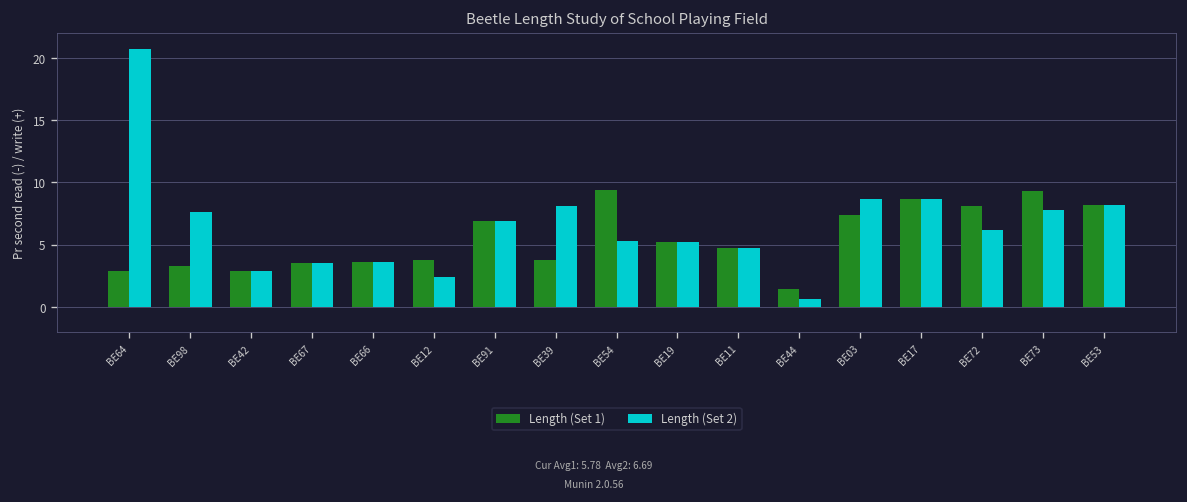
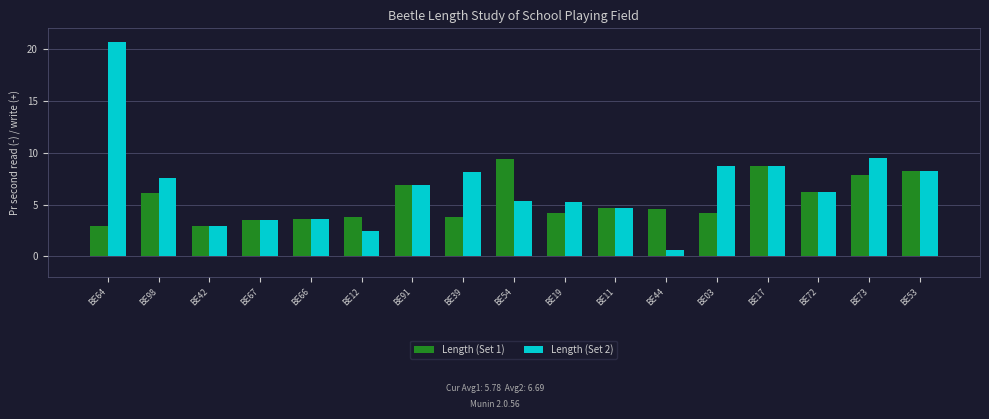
  {
    "Length (Set 1)": {
      "BE64": 2.9,
-     "BE98": 3.3,
+     "BE98": 6.1,
      "BE42": 2.9,
      "BE67": 3.5,
      "BE66": 3.6,
      "BE12": 3.8,
      "BE91": 6.9,
      "BE39": 3.8,
      "BE54": 9.4,
-     "BE19": 5.2,
+     "BE19": 4.2,
      "BE11": 4.7,
-     "BE44": 1.4,
-     "BE03": 7.4,
+     "BE44": 4.6,
+     "BE03": 4.2,
      "BE17": 8.7,
-     "BE72": 8.1,
-     "BE73": 9.3,
+     "BE72": 6.2,
+     "BE73": 7.8,
      "BE53": 8.2
    },
    "Length (Set 2)": {
      "BE64": 20.7,
      "BE98": 7.6,
      "BE42": 2.9,
      "BE67": 3.5,
      "BE66": 3.6,
      "BE12": 2.4,
      "BE91": 6.9,
      "BE39": 8.1,
      "BE54": 5.3,
      "BE19": 5.2,
      "BE11": 4.7,
      "BE44": 0.6,
      "BE03": 8.7,
      "BE17": 8.7,
      "BE72": 6.2,
-     "BE73": 7.8,
+     "BE73": 9.5,
      "BE53": 8.2
    }
  }
